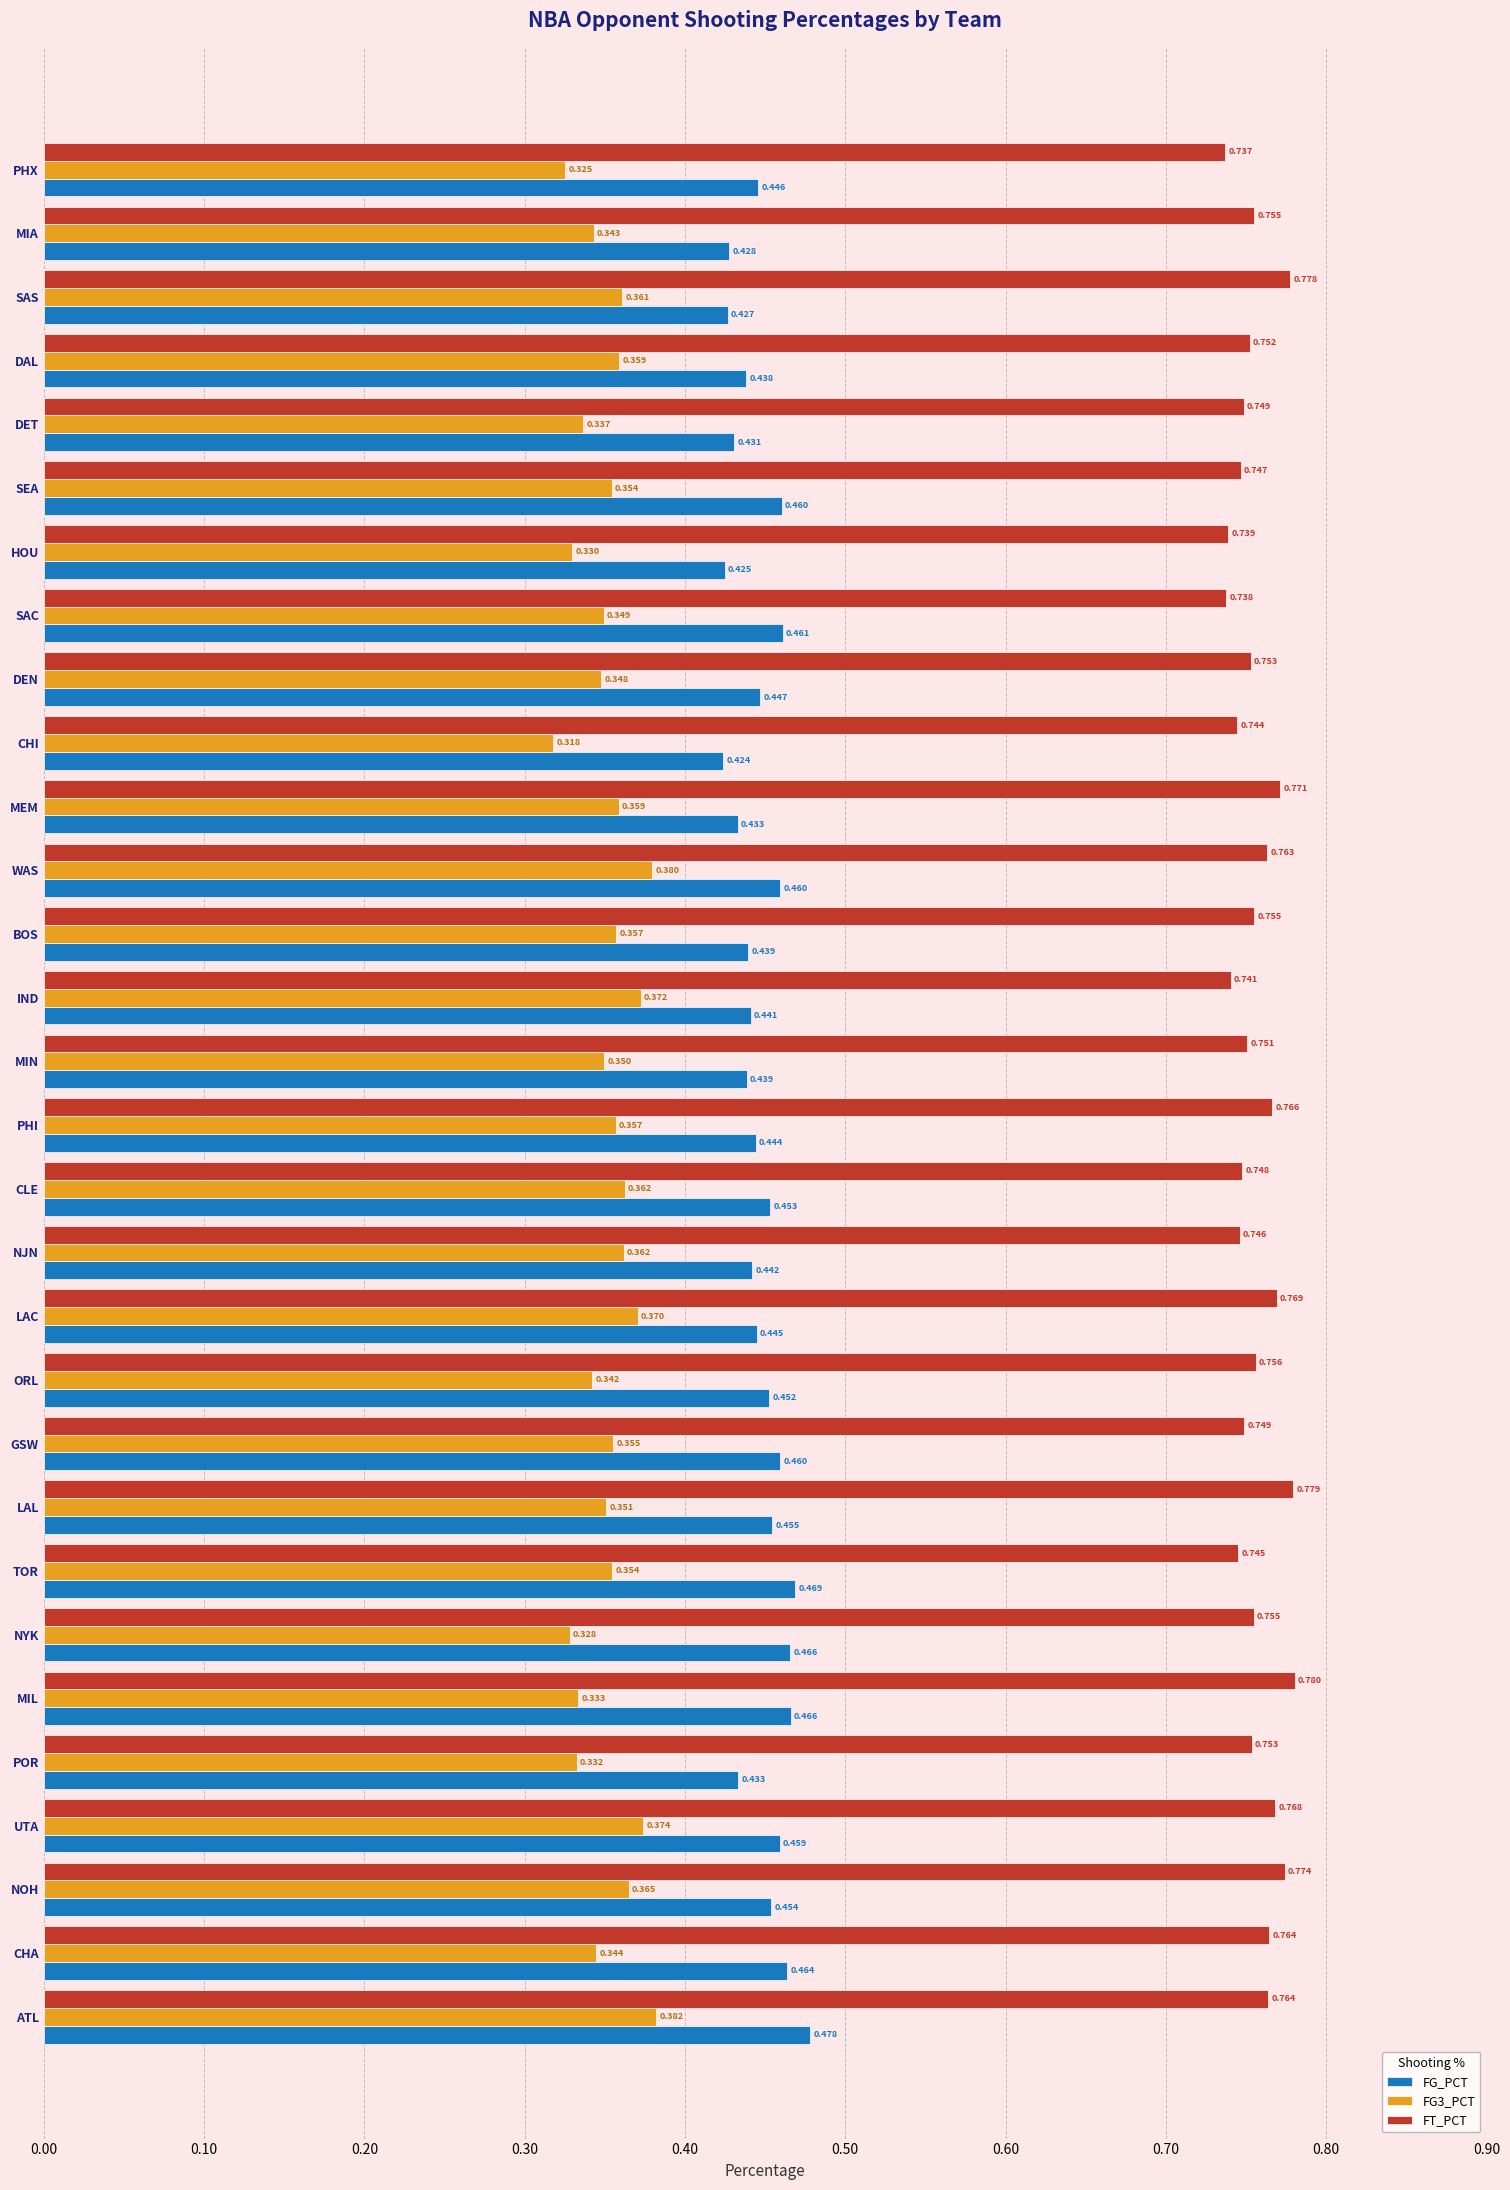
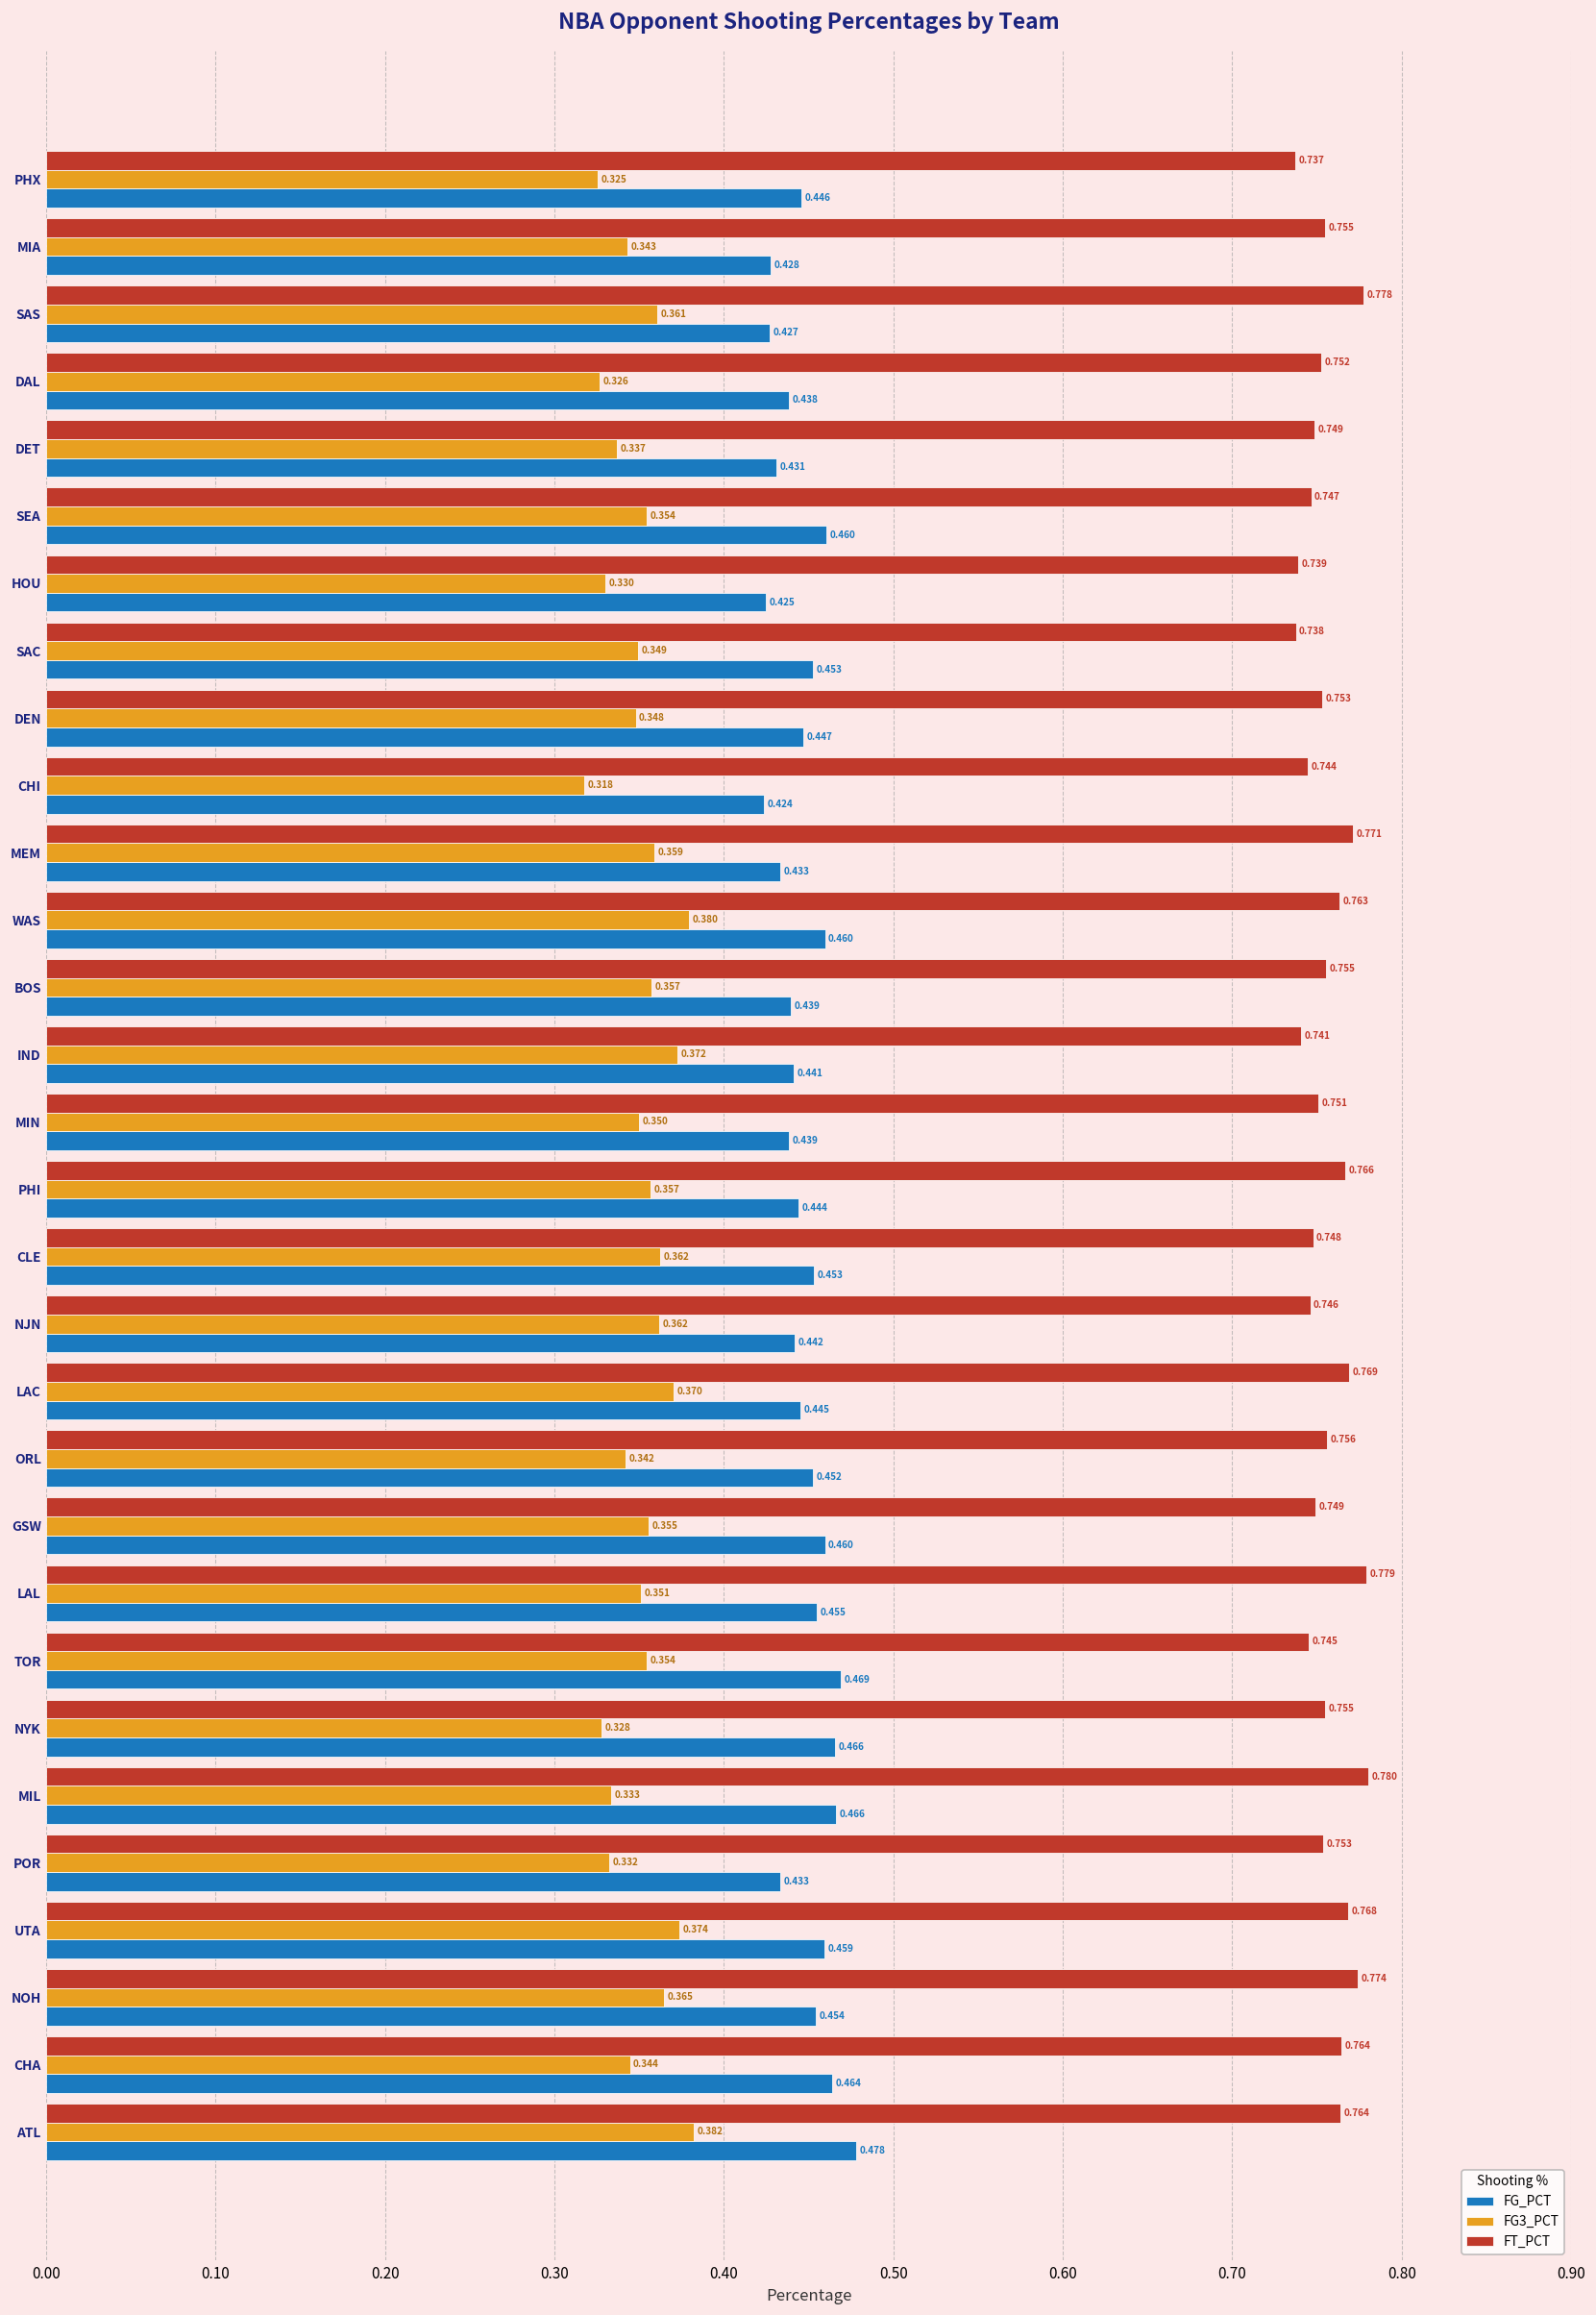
  {
    "FG_PCT": {
      "PHX": 0.446,
      "MIA": 0.428,
      "SAS": 0.427,
      "DAL": 0.438,
      "DET": 0.431,
      "SEA": 0.460,
      "HOU": 0.425,
-     "SAC": 0.461,
+     "SAC": 0.453,
      "DEN": 0.447,
      "CHI": 0.424,
      "MEM": 0.433,
      "WAS": 0.460,
      "BOS": 0.439,
      "IND": 0.441,
      "MIN": 0.439,
      "PHI": 0.444,
      "CLE": 0.453,
      "NJN": 0.442,
      "LAC": 0.445,
      "ORL": 0.452,
      "GSW": 0.460,
      "LAL": 0.455,
      "TOR": 0.469,
      "NYK": 0.466,
      "MIL": 0.466,
      "POR": 0.433,
      "UTA": 0.459,
      "NOH": 0.454,
      "CHA": 0.464,
      "ATL": 0.478
    },
    "FG3_PCT": {
      "PHX": 0.325,
      "MIA": 0.343,
      "SAS": 0.361,
-     "DAL": 0.359,
+     "DAL": 0.326,
      "DET": 0.337,
      "SEA": 0.354,
      "HOU": 0.330,
      "SAC": 0.349,
      "DEN": 0.348,
      "CHI": 0.318,
      "MEM": 0.359,
      "WAS": 0.380,
      "BOS": 0.357,
      "IND": 0.372,
      "MIN": 0.350,
      "PHI": 0.357,
      "CLE": 0.362,
      "NJN": 0.362,
      "LAC": 0.370,
      "ORL": 0.342,
      "GSW": 0.355,
      "LAL": 0.351,
      "TOR": 0.354,
      "NYK": 0.328,
      "MIL": 0.333,
      "POR": 0.332,
      "UTA": 0.374,
      "NOH": 0.365,
      "CHA": 0.344,
      "ATL": 0.382
    },
    "FT_PCT": {
      "PHX": 0.737,
      "MIA": 0.755,
      "SAS": 0.778,
      "DAL": 0.752,
      "DET": 0.749,
      "SEA": 0.747,
      "HOU": 0.739,
      "SAC": 0.738,
      "DEN": 0.753,
      "CHI": 0.744,
      "MEM": 0.771,
      "WAS": 0.763,
      "BOS": 0.755,
      "IND": 0.741,
      "MIN": 0.751,
      "PHI": 0.766,
      "CLE": 0.748,
      "NJN": 0.746,
      "LAC": 0.769,
      "ORL": 0.756,
      "GSW": 0.749,
      "LAL": 0.779,
      "TOR": 0.745,
      "NYK": 0.755,
      "MIL": 0.780,
      "POR": 0.753,
      "UTA": 0.768,
      "NOH": 0.774,
      "CHA": 0.764,
      "ATL": 0.764
    }
  }
